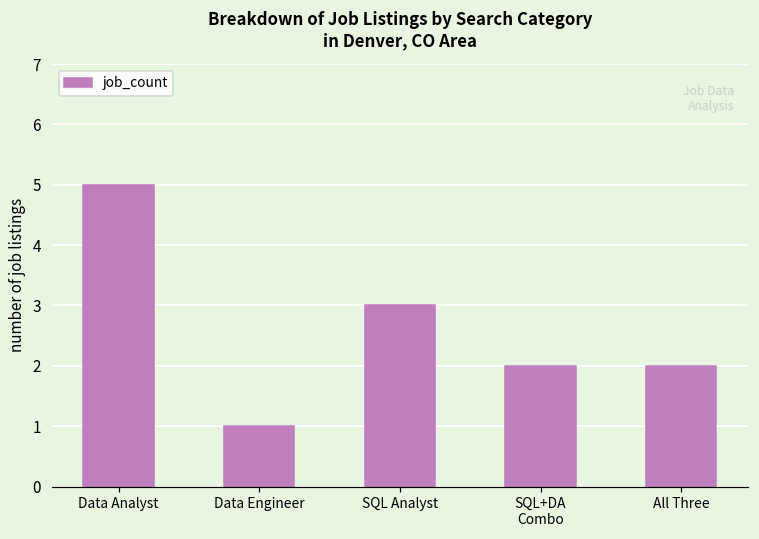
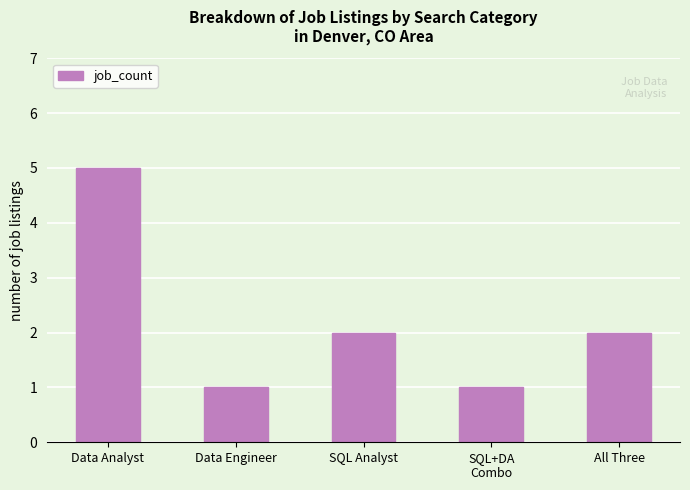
  {
    "Data Analyst": 5,
    "Data Engineer": 1,
-   "SQL Analyst": 3,
-   "SQL+DA Combo": 2,
+   "SQL Analyst": 2,
+   "SQL+DA Combo": 1,
    "All Three": 2
  }
